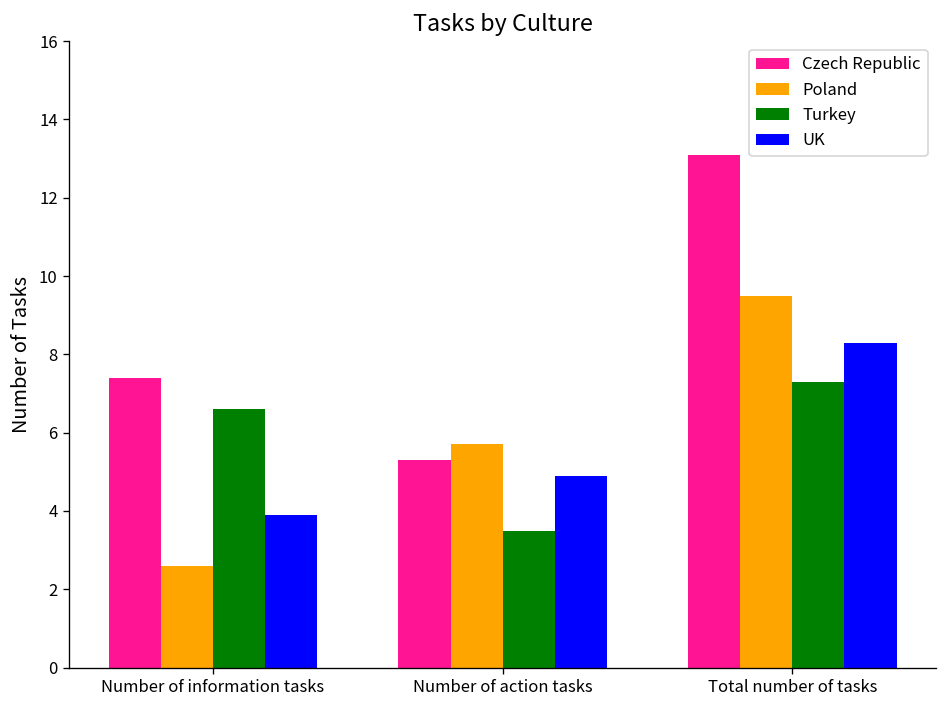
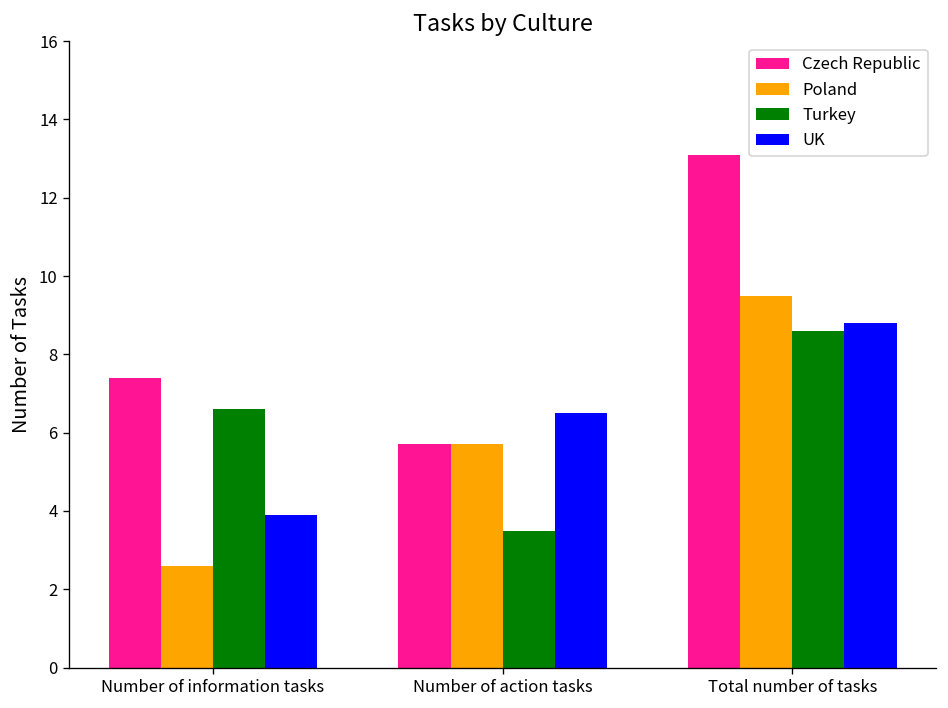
  {
    "Czech Republic": {
      "Number of information tasks": 7.4,
-     "Number of action tasks": 5.3,
+     "Number of action tasks": 5.7,
      "Total number of tasks": 13.1
    },
    "Poland": {
      "Number of information tasks": 2.6,
      "Number of action tasks": 5.7,
      "Total number of tasks": 9.5
    },
    "Turkey": {
      "Number of information tasks": 6.6,
      "Number of action tasks": 3.5,
-     "Total number of tasks": 7.3
+     "Total number of tasks": 8.6
    },
    "UK": {
      "Number of information tasks": 3.9,
-     "Number of action tasks": 4.9,
-     "Total number of tasks": 8.3
+     "Number of action tasks": 6.5,
+     "Total number of tasks": 8.8
    }
  }
